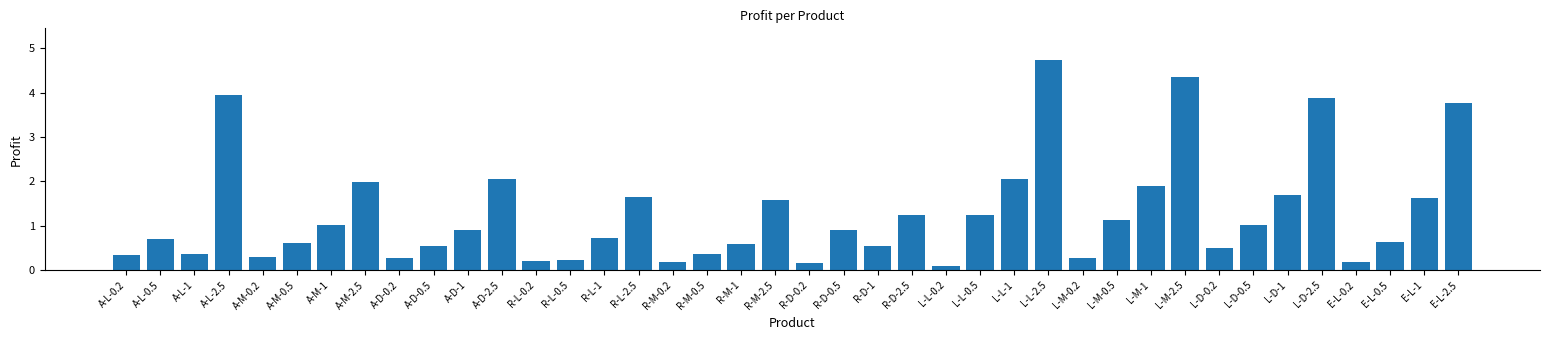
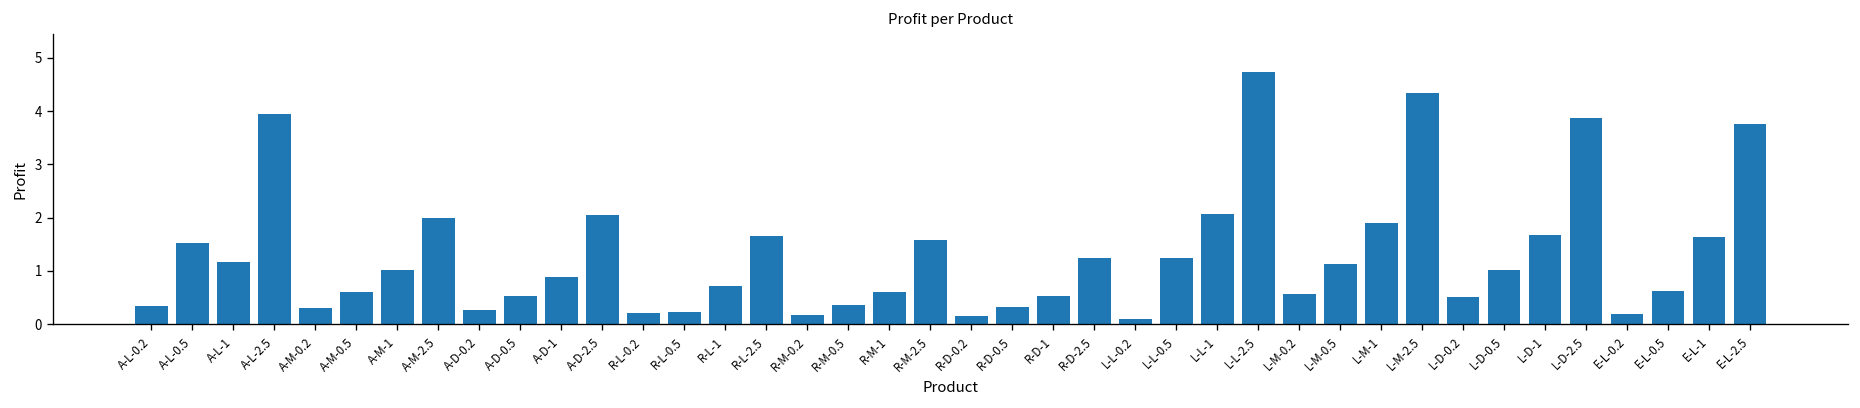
  {
    "A-L-0.2": 0.3,
-   "A-L-0.5": 0.7,
-   "A-L-1": 0.4,
+   "A-L-0.5": 1.5,
+   "A-L-1": 1.2,
    "A-L-2.5": 3.9,
    "A-M-0.2": 0.3,
    "A-M-0.5": 0.6,
    "A-M-1": 1.0,
    "A-M-2.5": 2.0,
    "A-D-0.2": 0.3,
    "A-D-0.5": 0.5,
    "A-D-1": 0.9,
    "A-D-2.5": 2.1,
    "R-L-0.2": 0.2,
    "R-L-0.5": 0.2,
    "R-L-1": 0.7,
    "R-L-2.5": 1.6,
    "R-M-0.2": 0.2,
    "R-M-0.5": 0.4,
    "R-M-1": 0.6,
    "R-M-2.5": 1.6,
    "R-D-0.2": 0.2,
-   "R-D-0.5": 0.9,
+   "R-D-0.5": 0.3,
    "R-D-1": 0.5,
    "R-D-2.5": 1.2,
    "L-L-0.2": 0.1,
    "L-L-0.5": 1.2,
    "L-L-1": 2.1,
    "L-L-2.5": 4.7,
-   "L-M-0.2": 0.3,
+   "L-M-0.2": 0.6,
    "L-M-0.5": 1.1,
    "L-M-1": 1.9,
    "L-M-2.5": 4.4,
    "L-D-0.2": 0.5,
    "L-D-0.5": 1.0,
    "L-D-1": 1.7,
    "L-D-2.5": 3.9,
    "E-L-0.2": 0.2,
    "E-L-0.5": 0.6,
    "E-L-1": 1.6,
    "E-L-2.5": 3.8
  }
